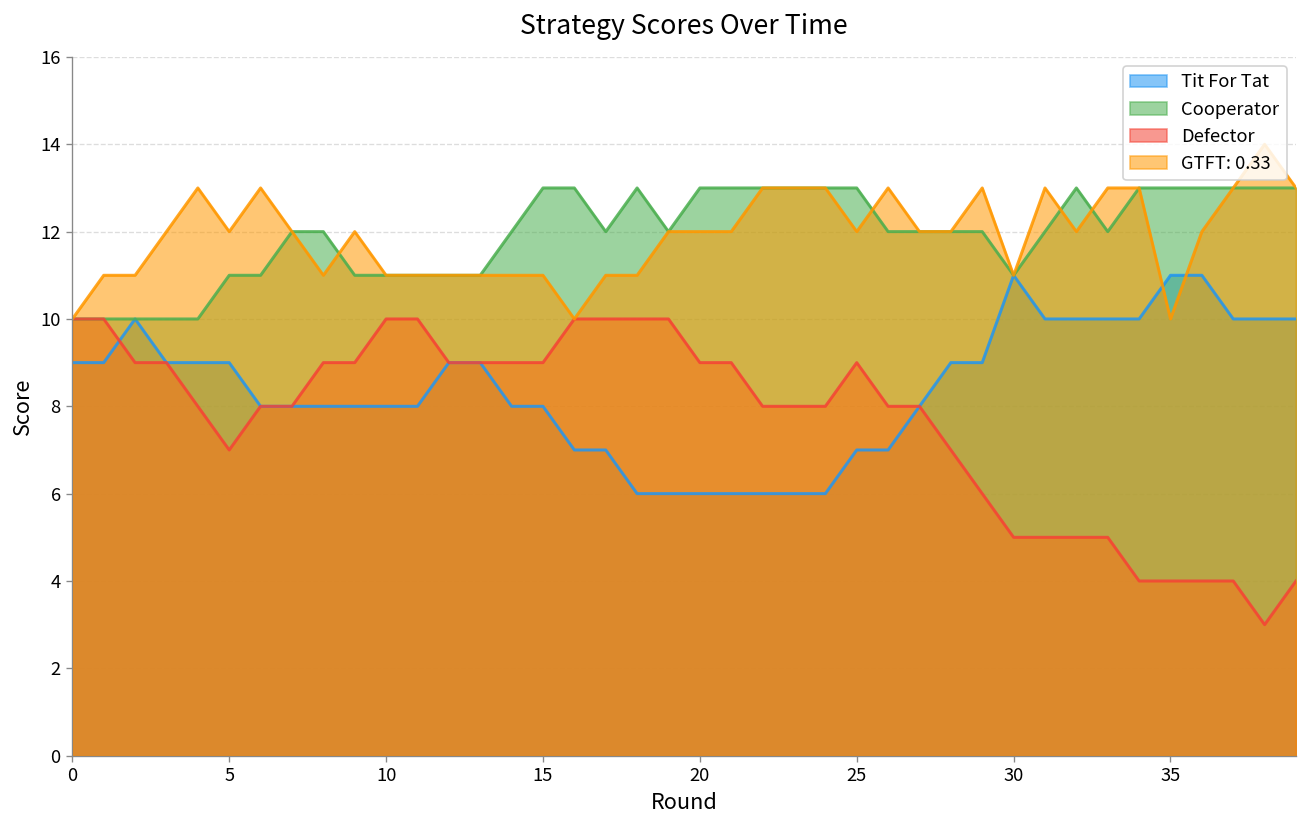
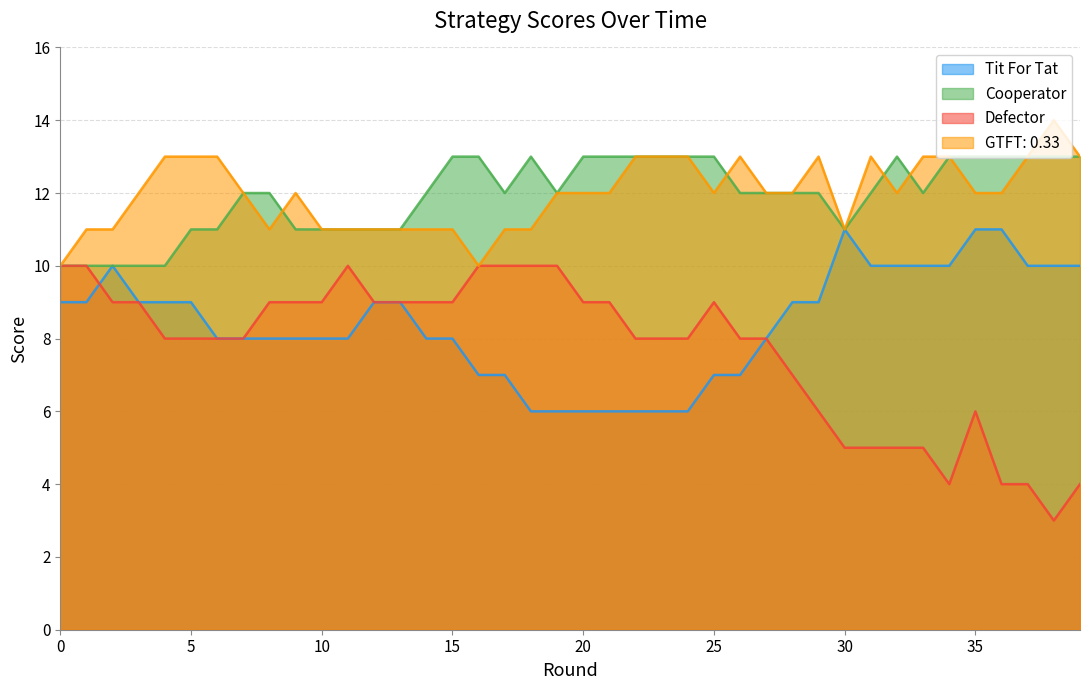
  {
    "Tit For Tat": {
      "0": 9,
      "5": 9,
      "10": 8,
      "15": 8,
      "20": 6,
      "25": 7,
      "35": 11
    },
    "Cooperator": {
      "5": 11,
      "15": 13,
      "20": 13,
      "25": 13
    },
    "Defector": {
-     "5": 7,
-     "10": 10,
+     "5": 8,
+     "10": 9,
      "15": 9,
      "20": 9,
      "25": 9,
      "30": 5,
-     "35": 4
+     "35": 6
    },
    "GTFT: 0.33": {
-     "5": 12,
+     "5": 13,
      "15": 11,
      "20": 12,
      "25": 12,
-     "35": 10
+     "35": 12
    }
  }
